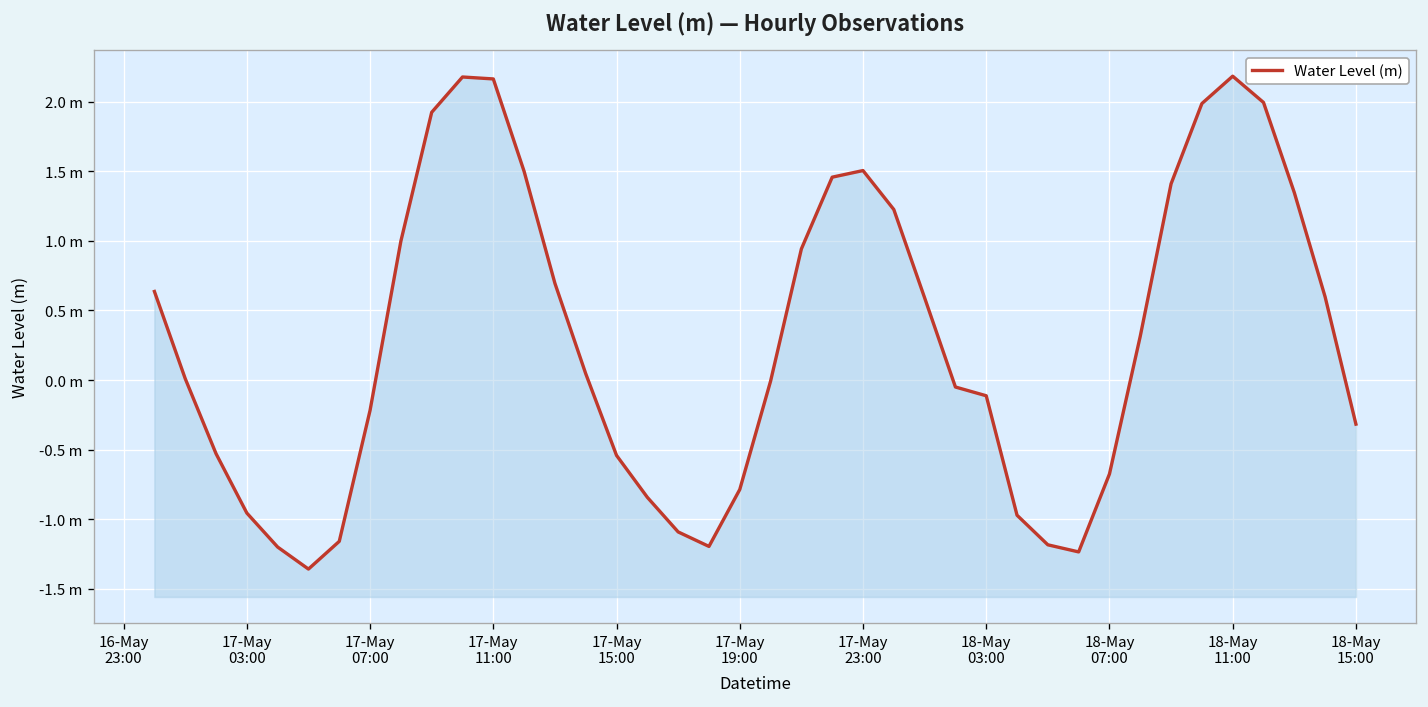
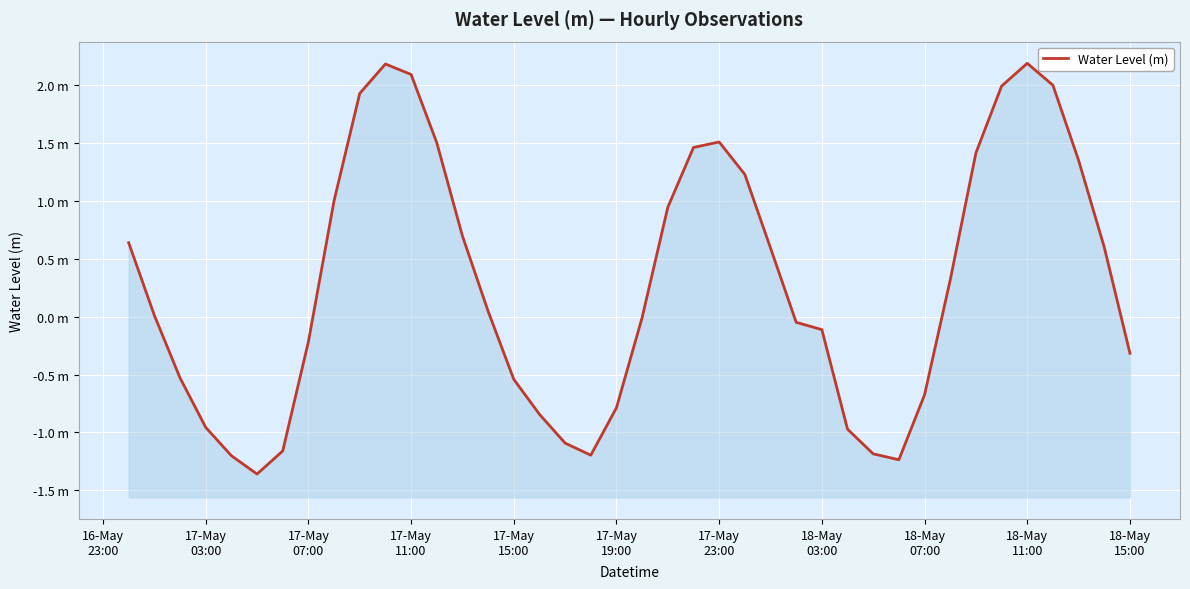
  {
    "17-May 03:00": "-0.96 m",
    "17-May 07:00": "-0.22 m",
-   "17-May 11:00": "2.16 m",
+   "17-May 11:00": "2.09 m",
    "17-May 15:00": "-0.54 m",
    "17-May 19:00": "-0.79 m",
    "17-May 23:00": "1.51 m",
    "18-May 03:00": "-0.11 m",
    "18-May 07:00": "-0.68 m",
    "18-May 11:00": "2.18 m",
    "18-May 15:00": "-0.32 m"
  }
